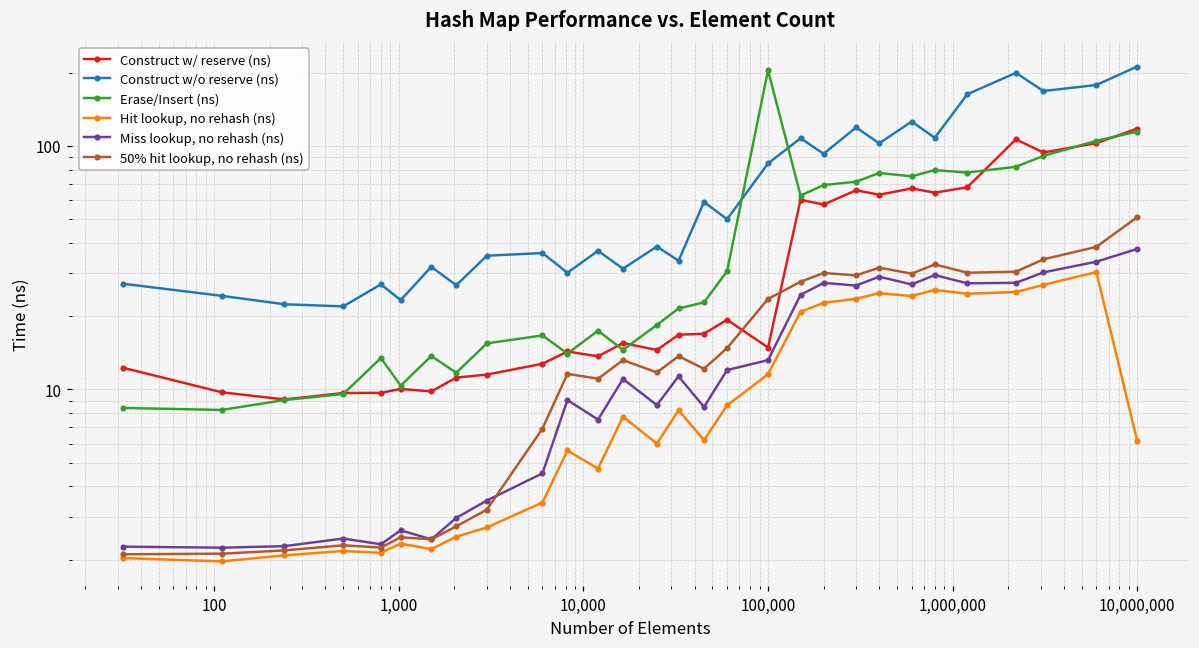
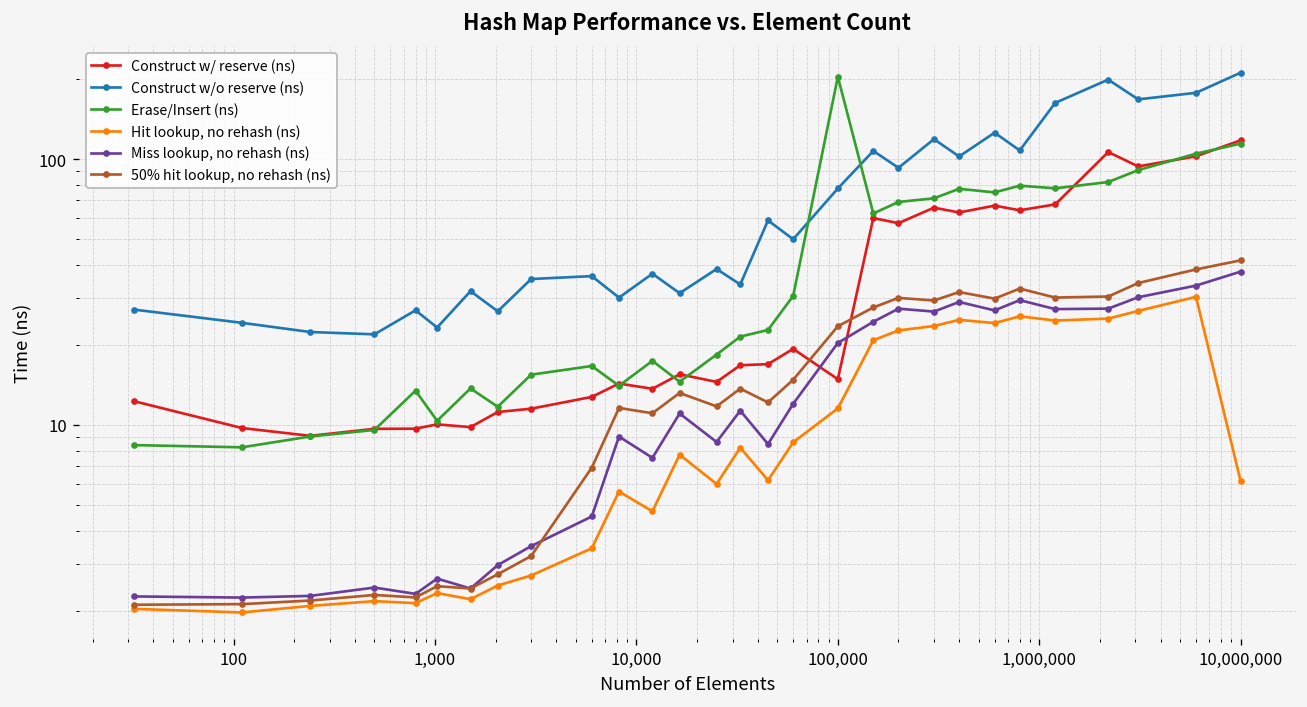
  {
    "Construct w/ reserve (ns)": {
      "100,000": 15,
      "10,000,000": 120
    },
    "Construct w/o reserve (ns)": {
-     "100,000": 85,
+     "100,000": 78,
      "10,000,000": 210
    },
    "Erase/Insert (ns)": {
      "100,000": 200,
      "10,000,000": 110
    },
    "Hit lookup, no rehash (ns)": {
      "100,000": 12,
      "10,000,000": 6
    },
    "Miss lookup, no rehash (ns)": {
-     "100,000": 13,
+     "100,000": 20,
      "10,000,000": 38
    },
    "50% hit lookup, no rehash (ns)": {
      "100,000": 24,
-     "10,000,000": 51
+     "10,000,000": 42
    }
  }
